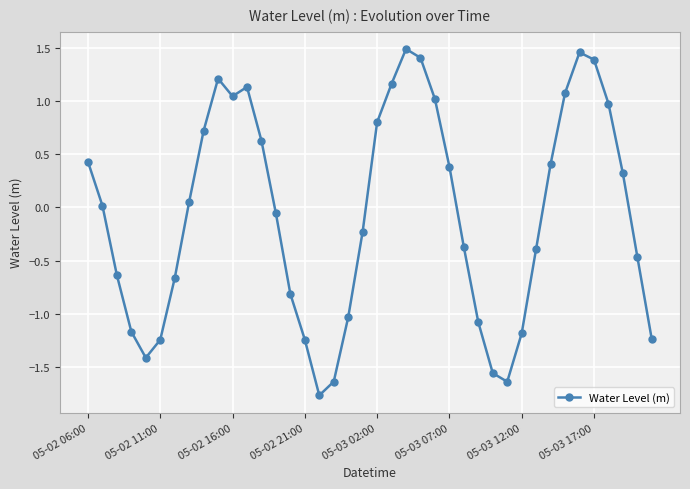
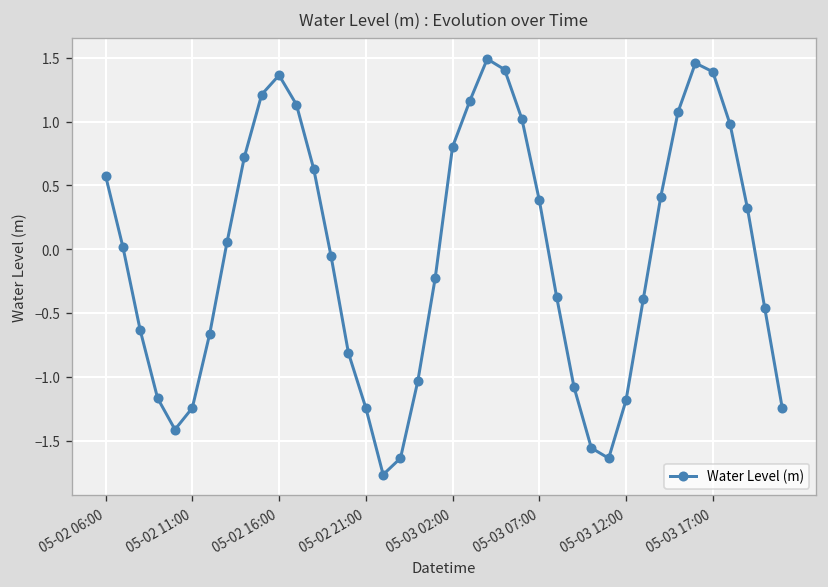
  {
-   "05-02 06:00": 0.43,
+   "05-02 06:00": 0.58,
    "05-02 11:00": -1.24,
-   "05-02 16:00": 1.05,
+   "05-02 16:00": 1.36,
    "05-02 21:00": -1.24,
    "05-03 02:00": 0.80,
    "05-03 07:00": 0.38,
    "05-03 12:00": -1.18,
    "05-03 17:00": 1.39
  }
